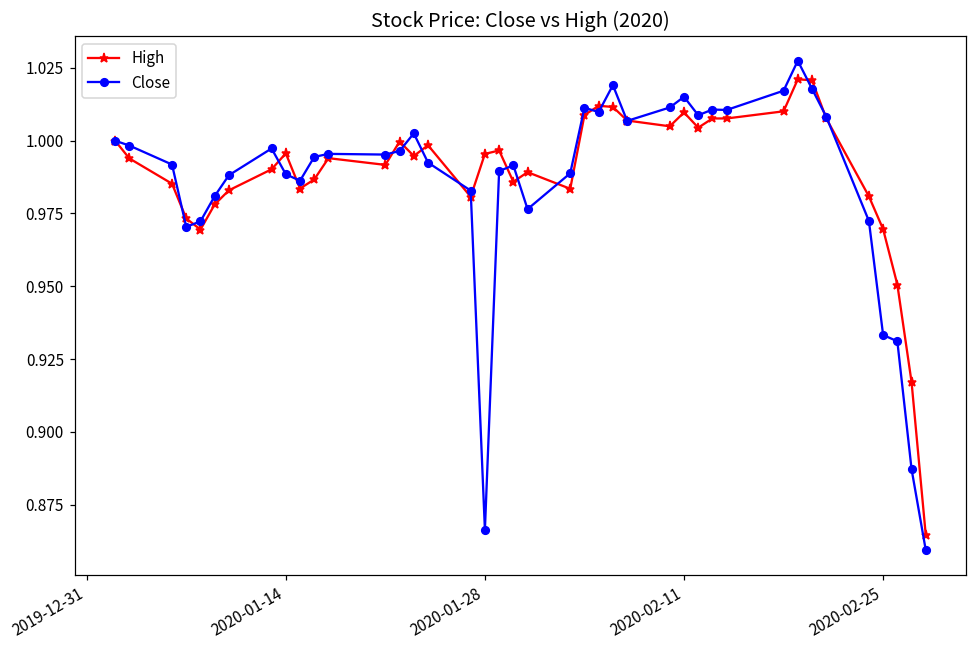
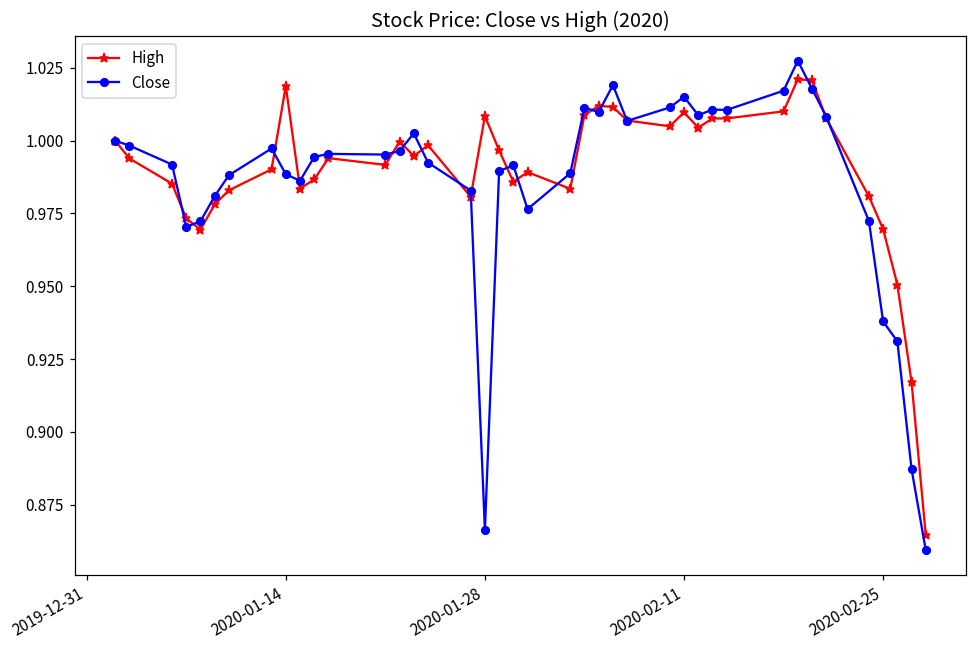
  {
    "High": {
-     "2020-01-14": 0.996,
-     "2020-01-28": 0.995,
+     "2020-01-14": 1.019,
+     "2020-01-28": 1.008,
      "2020-02-11": 1.010,
      "2020-02-25": 0.970
    },
    "Close": {
      "2020-01-14": 0.988,
      "2020-01-28": 0.866,
      "2020-02-11": 1.015,
-     "2020-02-25": 0.933
+     "2020-02-25": 0.938
    }
  }
